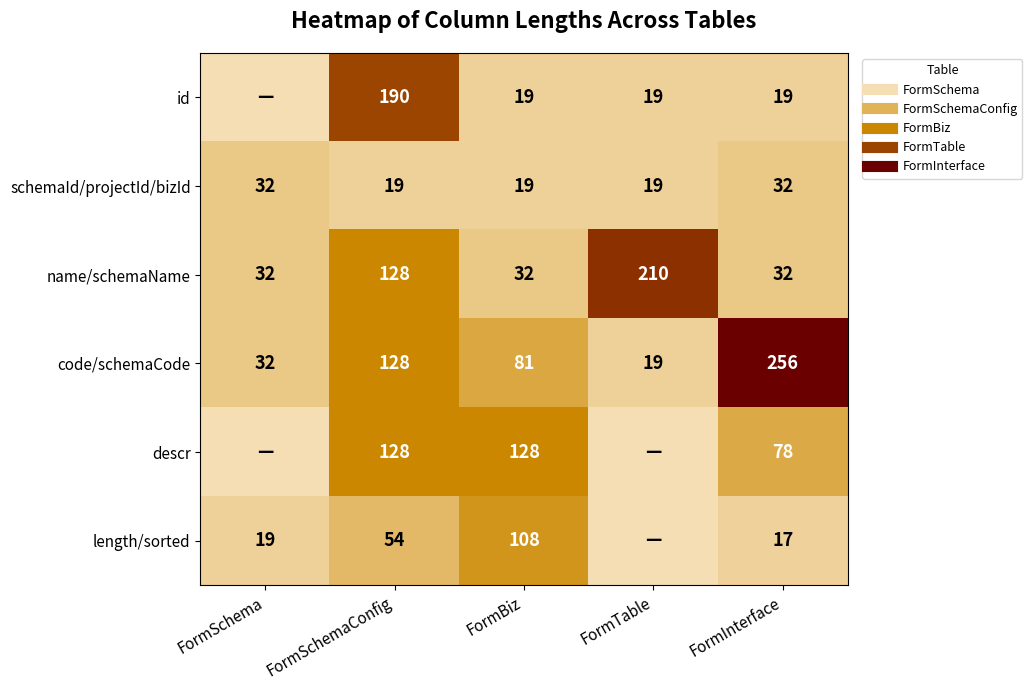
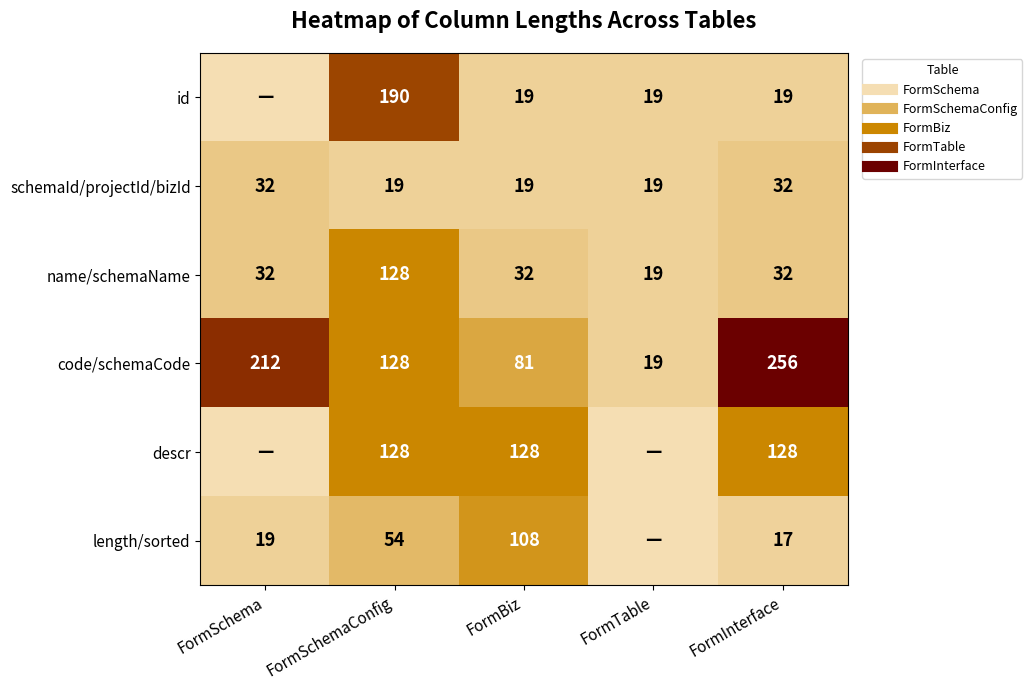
  {
    "id": {
      "FormSchemaConfig": 190,
      "FormBiz": 19,
      "FormTable": 19,
      "FormInterface": 19
    },
    "schemaId/projectId/bizId": {
      "FormSchema": 32,
      "FormSchemaConfig": 19,
      "FormBiz": 19,
      "FormTable": 19,
      "FormInterface": 32
    },
    "name/schemaName": {
      "FormSchema": 32,
      "FormSchemaConfig": 128,
      "FormBiz": 32,
-     "FormTable": 210,
+     "FormTable": 19,
      "FormInterface": 32
    },
    "code/schemaCode": {
-     "FormSchema": 32,
+     "FormSchema": 212,
      "FormSchemaConfig": 128,
      "FormBiz": 81,
      "FormTable": 19,
      "FormInterface": 256
    },
    "descr": {
      "FormSchemaConfig": 128,
      "FormBiz": 128,
-     "FormInterface": 78
+     "FormInterface": 128
    },
    "length/sorted": {
      "FormSchema": 19,
      "FormSchemaConfig": 54,
      "FormBiz": 108,
      "FormInterface": 17
    }
  }
